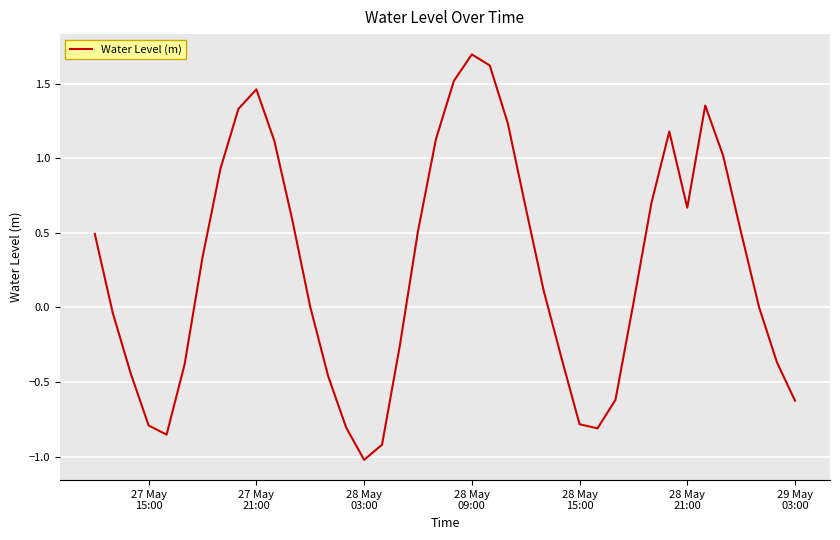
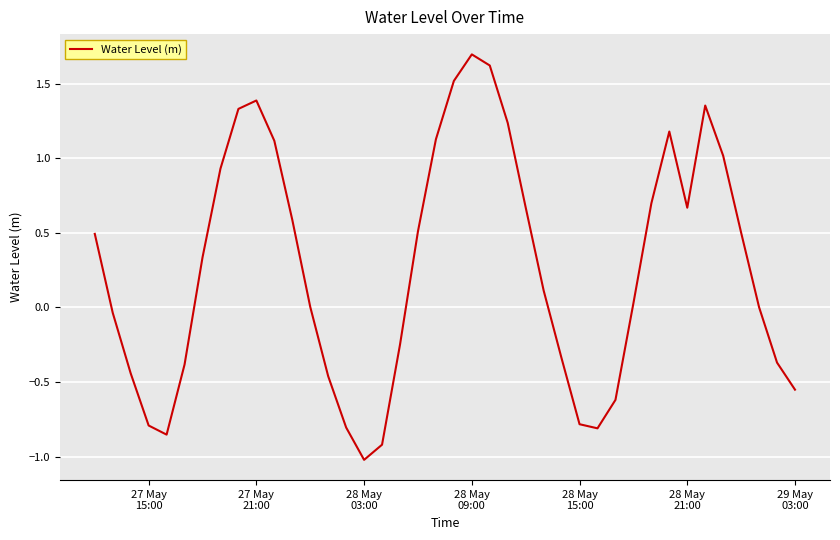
  {
    "27 May 15:00": -0.79,
-   "27 May 21:00": 1.46,
+   "27 May 21:00": 1.39,
    "28 May 03:00": -1.02,
    "28 May 09:00": 1.70,
    "28 May 15:00": -0.78,
    "28 May 21:00": 0.67,
-   "29 May 03:00": -0.63
+   "29 May 03:00": -0.55
  }
